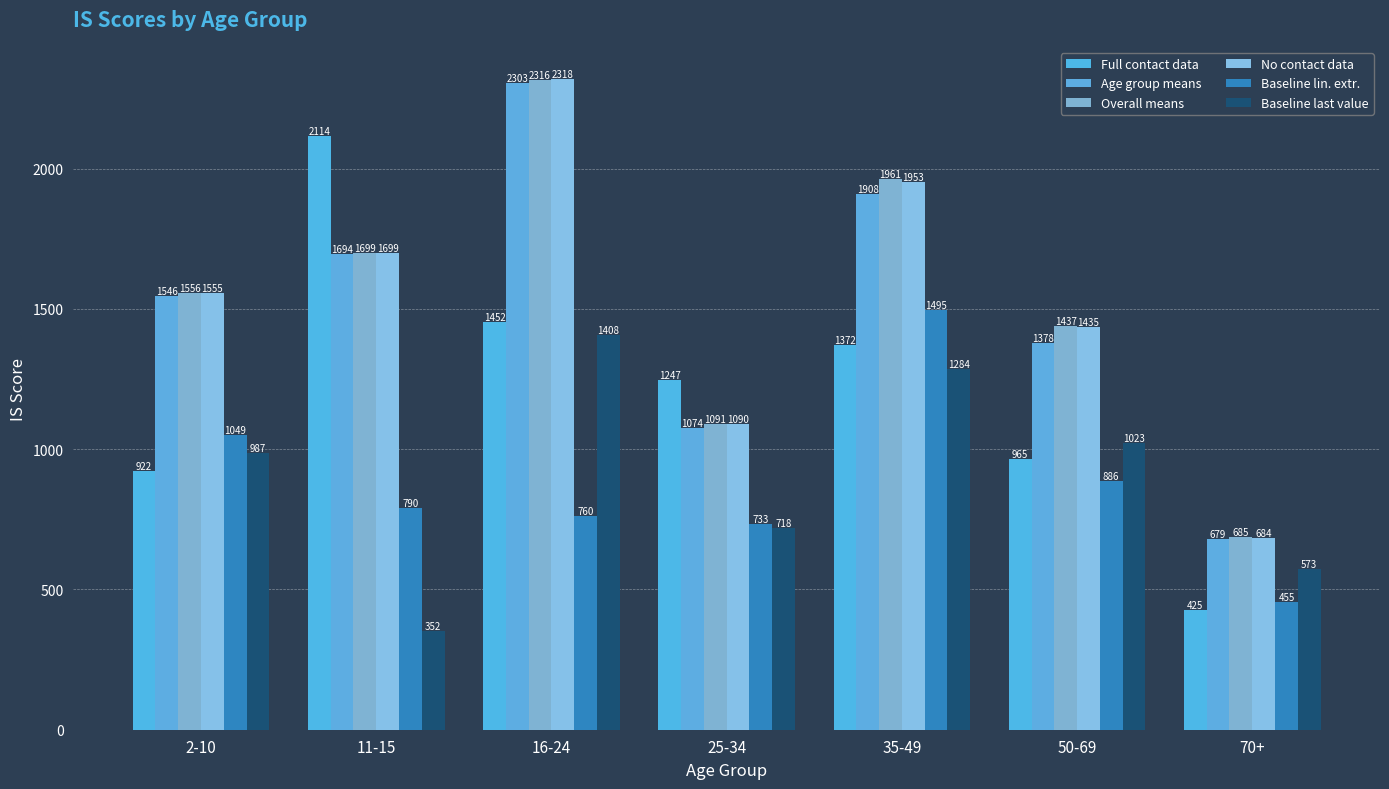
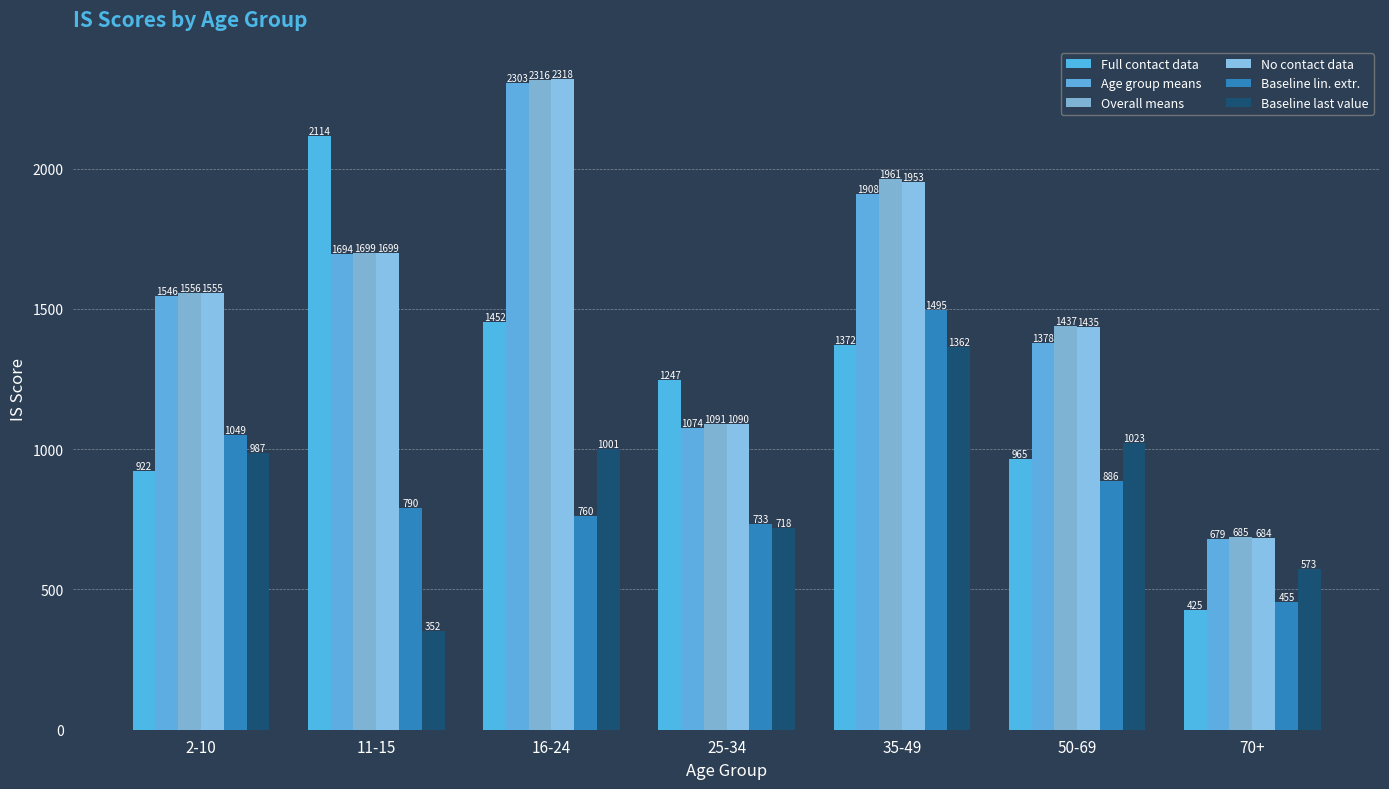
  {
    "Baseline lin. extr.": {
      "2-10": 1049,
      "11-15": 790,
      "16-24": 760,
      "25-34": 733,
      "35-49": 1495,
      "50-69": 886,
      "70+": 455
    },
    "Baseline last value": {
      "2-10": 987,
      "11-15": 352,
-     "16-24": 1408,
+     "16-24": 1001,
      "25-34": 718,
-     "35-49": 1284,
+     "35-49": 1362,
      "50-69": 1023,
      "70+": 573
    }
  }
